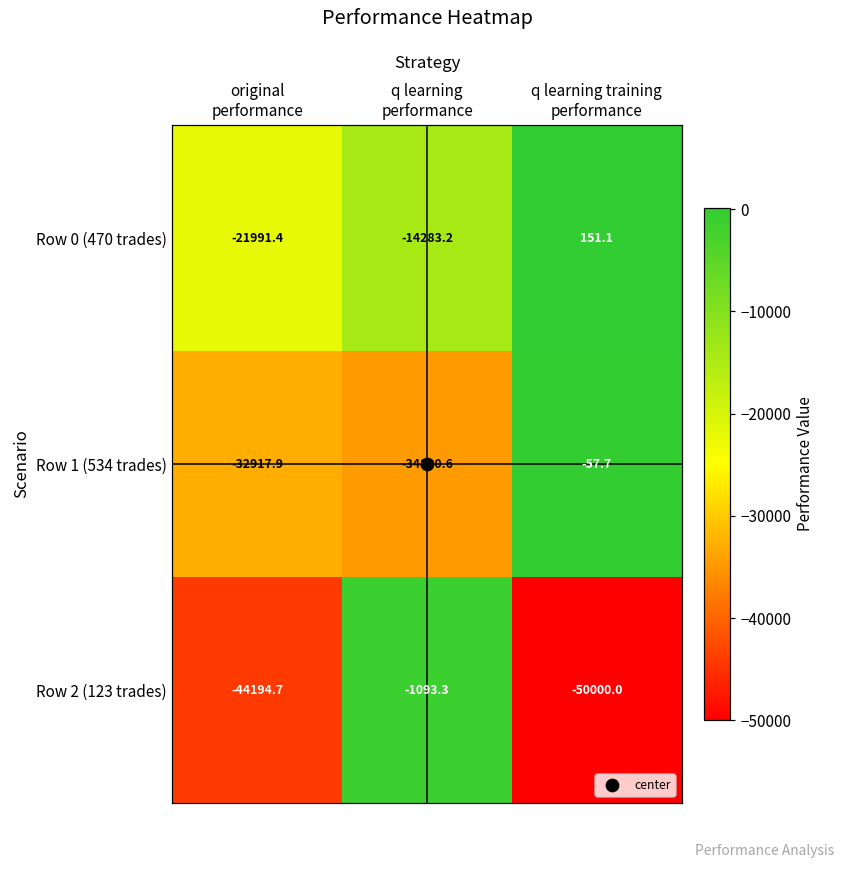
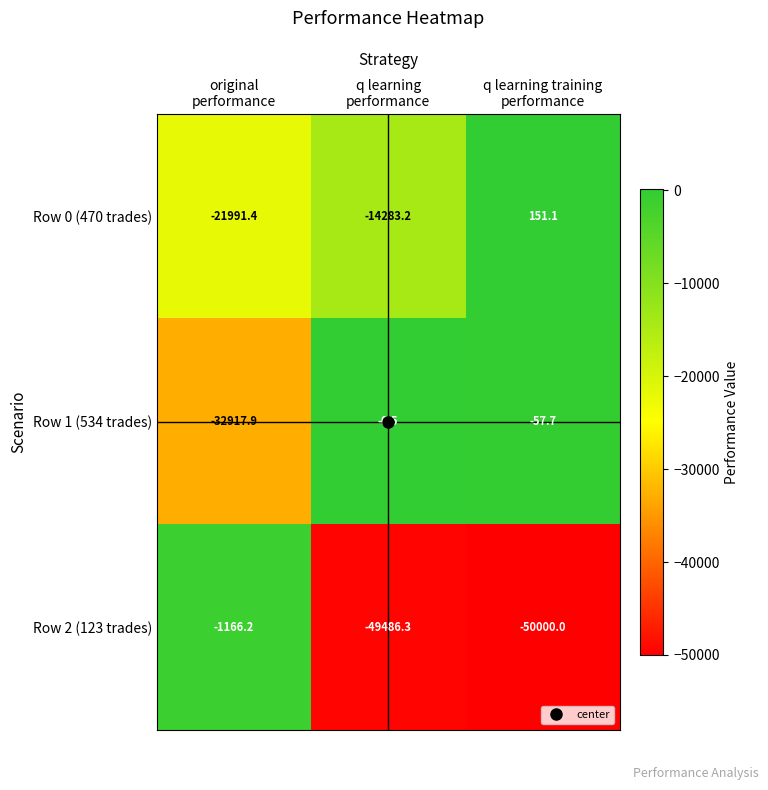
  {
    "Row 0 (470 trades)": {
      "original performance": -21991.4,
      "q learning performance": -14283.2,
      "q learning training performance": 151.1
    },
    "Row 1 (534 trades)": {
      "original performance": -32917.9,
-     "q learning performance": -34890.6,
+     "q learning performance": -0.5,
      "q learning training performance": -57.7
    },
    "Row 2 (123 trades)": {
-     "original performance": -44194.7,
-     "q learning performance": -1093.3,
+     "original performance": -1166.2,
+     "q learning performance": -49486.3,
      "q learning training performance": -50000.0
    }
  }
